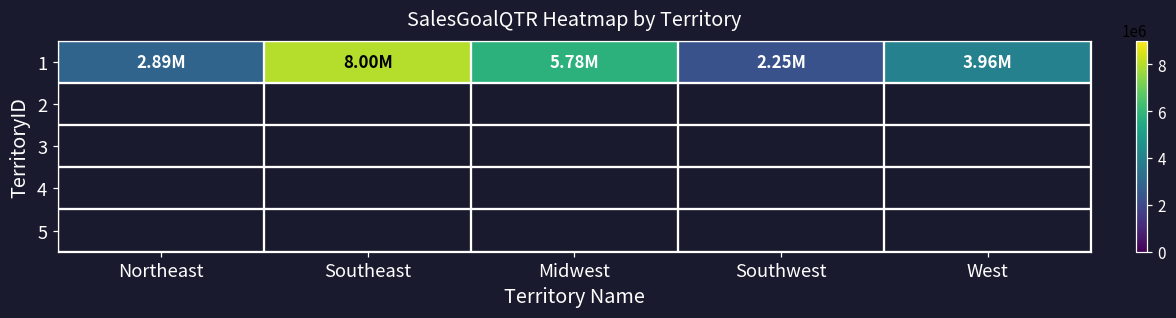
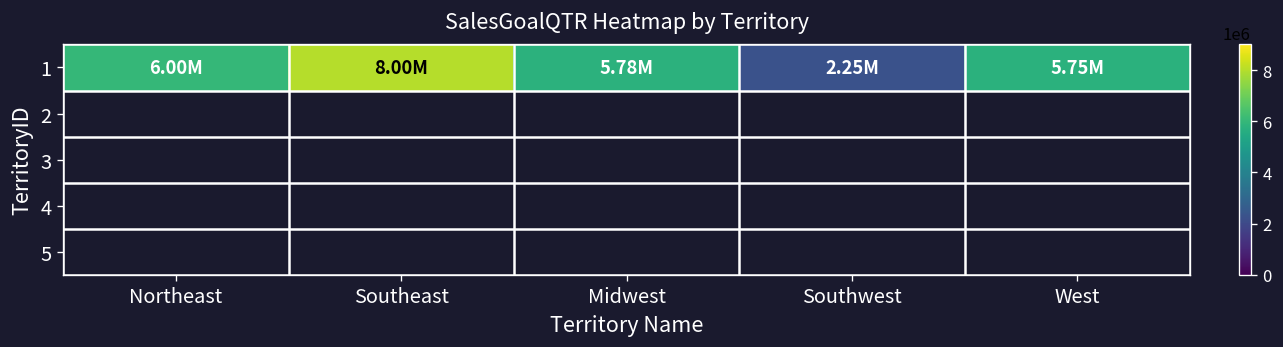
  {
    "1": {
-     "Northeast": "2.89M",
+     "Northeast": "6.00M",
      "Southeast": "8.00M",
      "Midwest": "5.78M",
      "Southwest": "2.25M",
-     "West": "3.96M"
+     "West": "5.75M"
    }
  }
